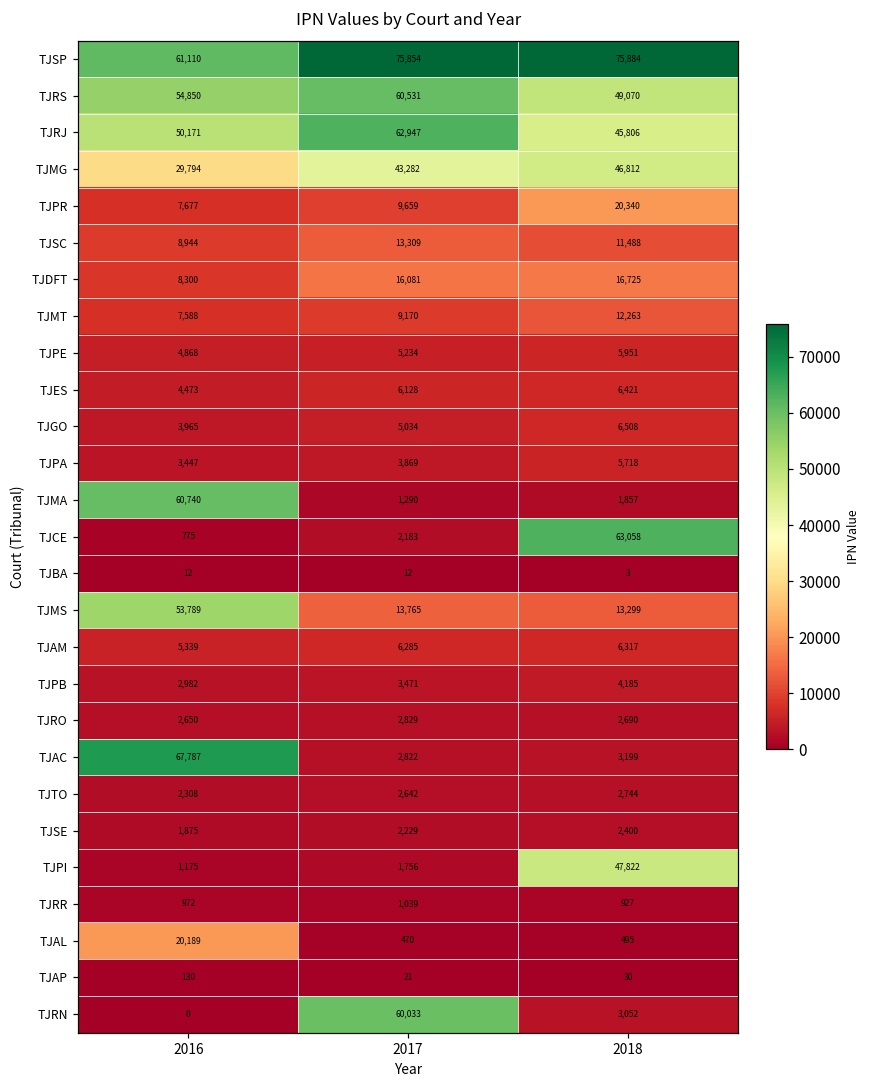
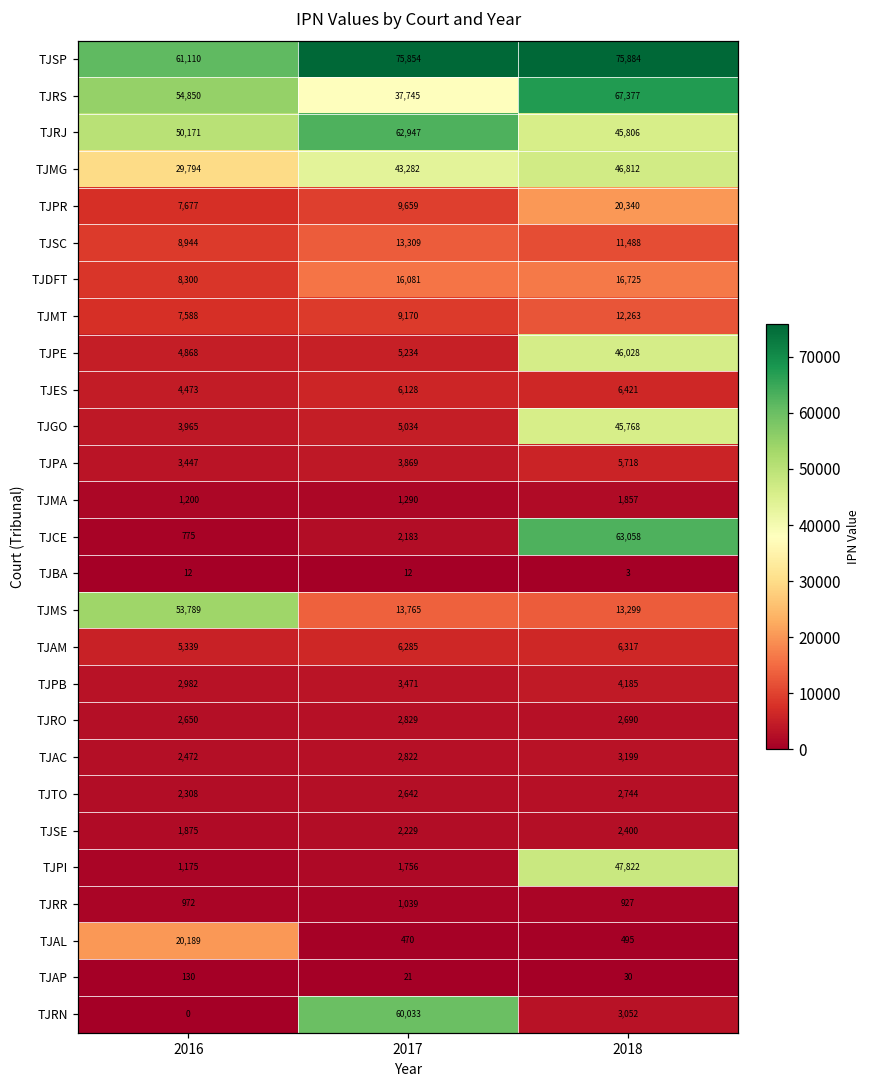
  {
    "TJSP": {
      "2016": "61,110",
      "2017": "75,854",
      "2018": "75,884"
    },
    "TJRS": {
      "2016": "54,850",
-     "2017": "60,531",
-     "2018": "49,070"
+     "2017": "37,745",
+     "2018": "67,377"
    },
    "TJRJ": {
      "2016": "50,171",
      "2017": "62,947",
      "2018": "45,806"
    },
    "TJMG": {
      "2016": "29,794",
      "2017": "43,282",
      "2018": "46,812"
    },
    "TJPR": {
      "2016": "7,677",
      "2017": "9,659",
      "2018": "20,340"
    },
    "TJSC": {
      "2016": "8,944",
      "2017": "13,309",
      "2018": "11,488"
    },
    "TJDFT": {
      "2016": "8,300",
      "2017": "16,081",
      "2018": "16,725"
    },
    "TJMT": {
      "2016": "7,588",
      "2017": "9,170",
      "2018": "12,263"
    },
    "TJPE": {
      "2016": "4,868",
      "2017": "5,234",
-     "2018": "5,951"
+     "2018": "46,028"
    },
    "TJES": {
      "2016": "4,473",
      "2017": "6,128",
      "2018": "6,421"
    },
    "TJGO": {
      "2016": "3,965",
      "2017": "5,034",
-     "2018": "6,508"
+     "2018": "45,768"
    },
    "TJPA": {
      "2016": "3,447",
      "2017": "3,869",
      "2018": "5,718"
    },
    "TJMA": {
-     "2016": "60,740",
+     "2016": "1,200",
      "2017": "1,290",
      "2018": "1,857"
    },
    "TJCE": {
      "2016": "775",
      "2017": "2,183",
      "2018": "63,058"
    },
    "TJBA": {
      "2016": "12",
      "2017": "12",
      "2018": "3"
    },
    "TJMS": {
      "2016": "53,789",
      "2017": "13,765",
      "2018": "13,299"
    },
    "TJAM": {
      "2016": "5,339",
      "2017": "6,285",
      "2018": "6,317"
    },
    "TJPB": {
      "2016": "2,982",
      "2017": "3,471",
      "2018": "4,185"
    },
    "TJRO": {
      "2016": "2,650",
      "2017": "2,829",
      "2018": "2,690"
    },
    "TJAC": {
-     "2016": "67,787",
+     "2016": "2,472",
      "2017": "2,822",
      "2018": "3,199"
    },
    "TJTO": {
      "2016": "2,308",
      "2017": "2,642",
      "2018": "2,744"
    },
    "TJSE": {
      "2016": "1,875",
      "2017": "2,229",
      "2018": "2,400"
    },
    "TJPI": {
      "2016": "1,175",
      "2017": "1,756",
      "2018": "47,822"
    },
    "TJRR": {
      "2016": "972",
      "2017": "1,039",
      "2018": "927"
    },
    "TJAL": {
      "2016": "20,189",
      "2017": "470",
      "2018": "495"
    },
    "TJAP": {
      "2016": "130",
      "2017": "21",
      "2018": "30"
    },
    "TJRN": {
      "2016": "0",
      "2017": "60,033",
      "2018": "3,052"
    }
  }
